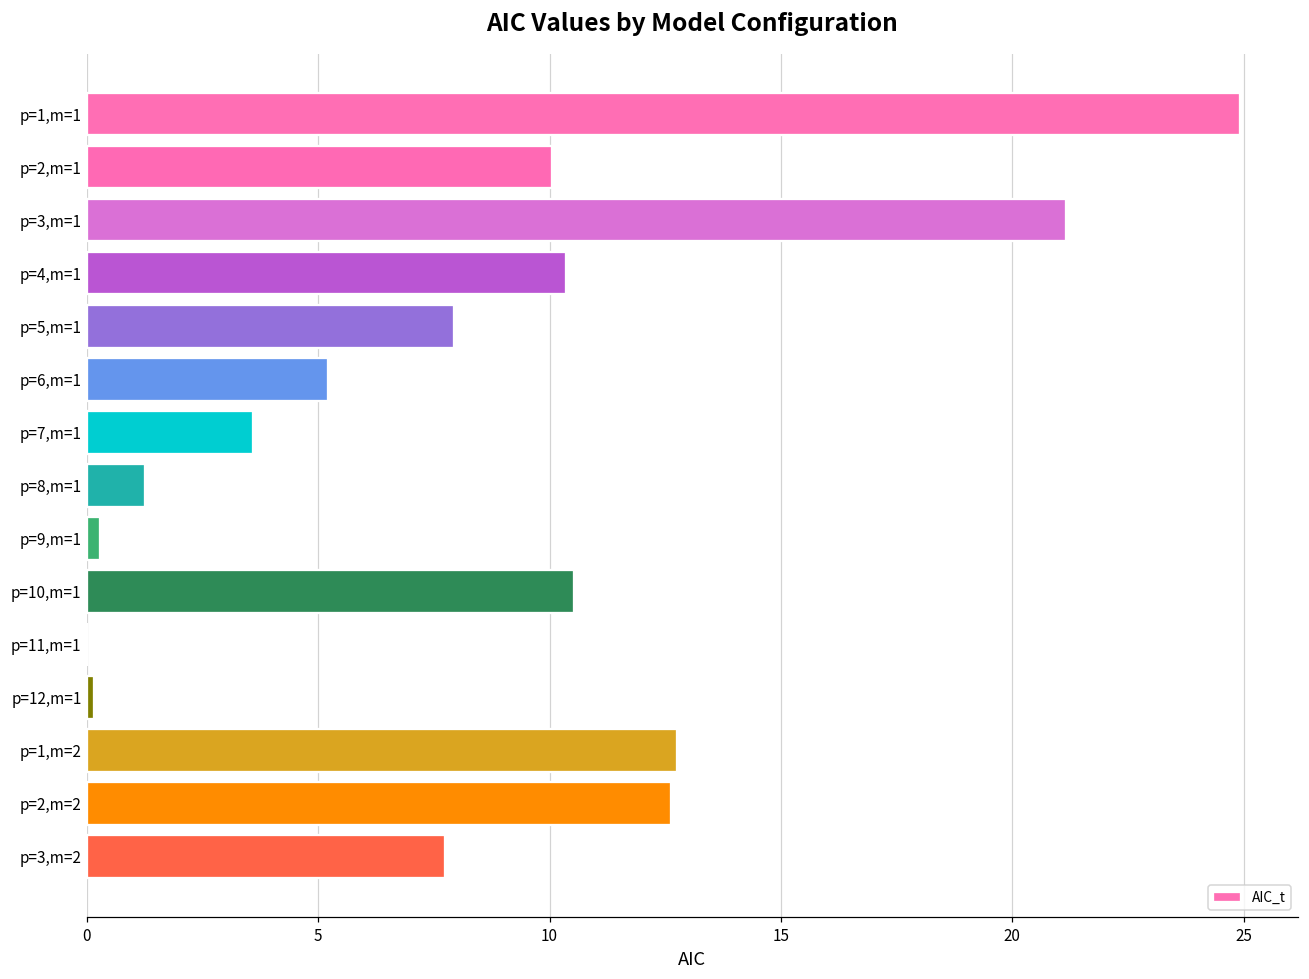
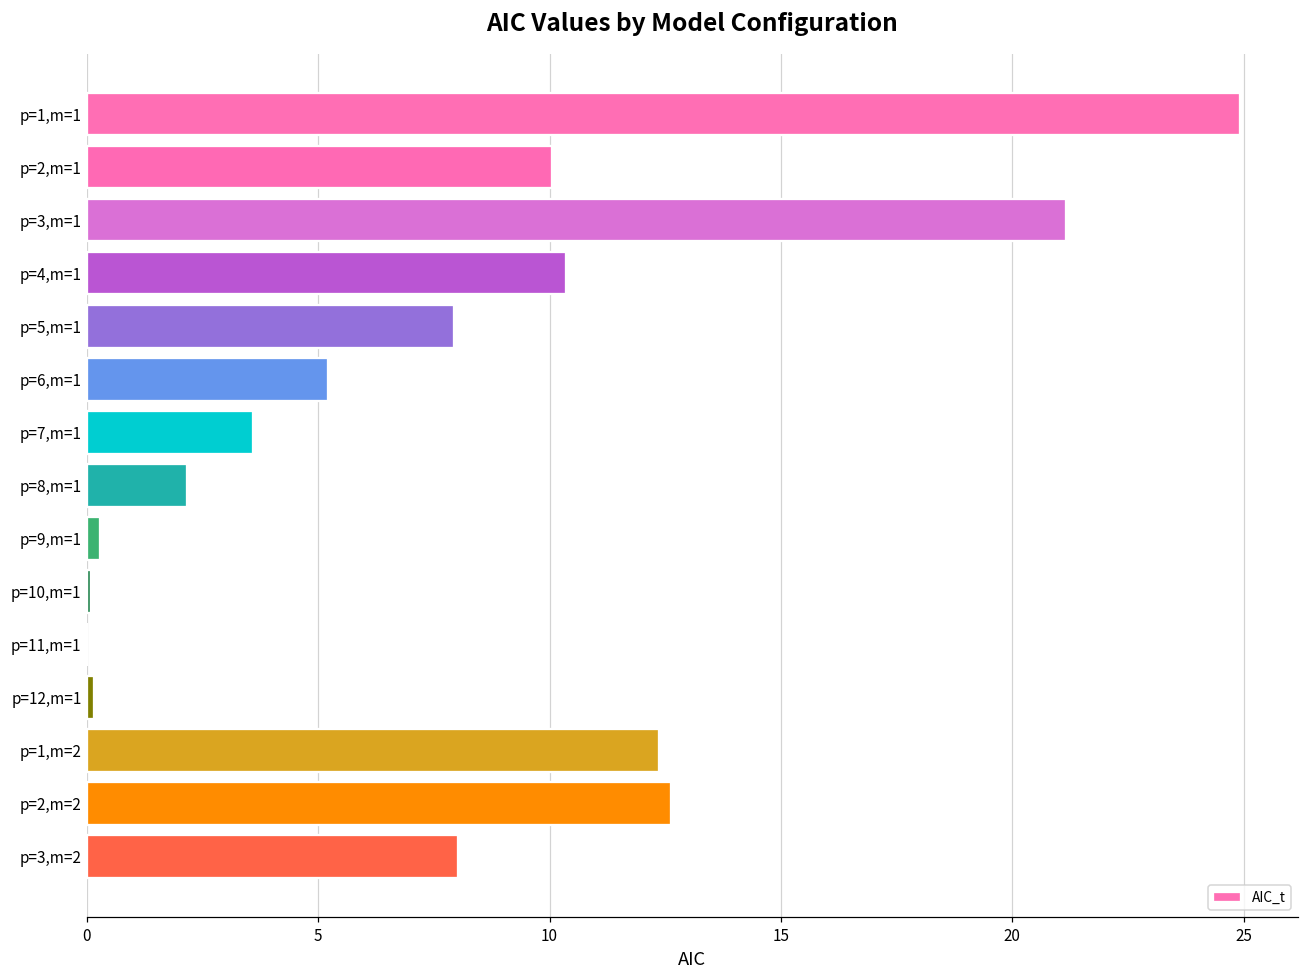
  {
    "p=1,m=1": 24.9,
    "p=2,m=1": 10.1,
    "p=3,m=1": 21.2,
    "p=4,m=1": 10.3,
    "p=5,m=1": 7.9,
    "p=6,m=1": 5.2,
    "p=7,m=1": 3.6,
-   "p=8,m=1": 1.3,
+   "p=8,m=1": 2.2,
    "p=9,m=1": 0.3,
-   "p=10,m=1": 10.5,
+   "p=10,m=1": 0.1,
    "p=11,m=1": 0.0,
    "p=12,m=1": 0.1,
-   "p=1,m=2": 12.8,
+   "p=1,m=2": 12.4,
    "p=2,m=2": 12.6,
-   "p=3,m=2": 7.7
+   "p=3,m=2": 8.0
  }
